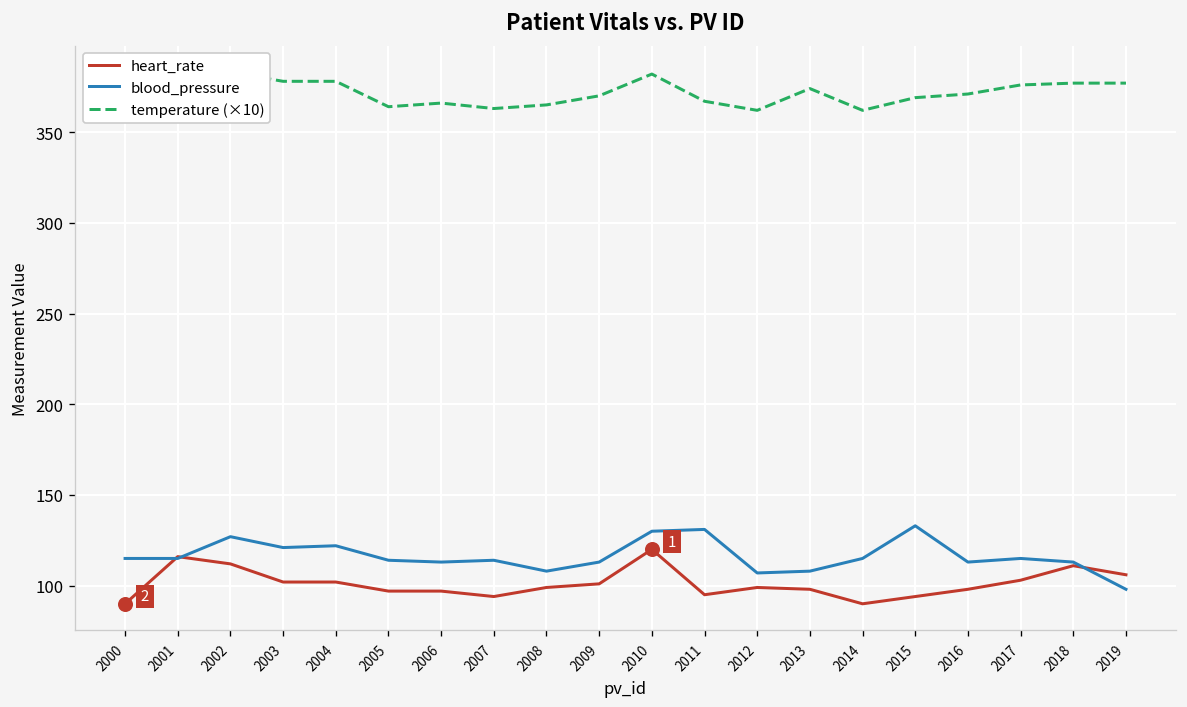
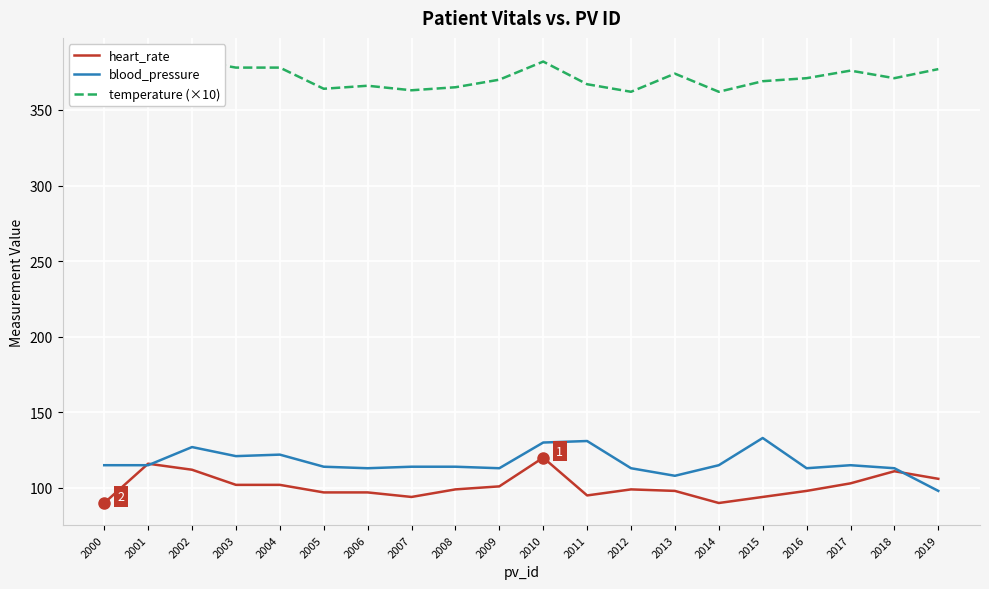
  {
    "blood_pressure": {
      "2000": 115,
      "2002": 127,
      "2003": 121,
      "2004": 122,
      "2005": 114,
      "2006": 113,
      "2007": 114,
-     "2008": 108,
+     "2008": 114,
      "2009": 113,
      "2011": 131,
-     "2012": 107,
+     "2012": 113,
      "2013": 108,
      "2014": 115,
      "2015": 133,
      "2016": 113,
      "2017": 115,
      "2018": 113,
      "2019": 98
    },
    "temperature (×10)": {
      "2003": 378,
      "2004": 378,
      "2005": 364,
      "2006": 366,
      "2007": 363,
      "2008": 365,
      "2009": 370,
      "2010": 382,
      "2011": 367,
      "2012": 362,
      "2013": 374,
      "2014": 362,
      "2015": 369,
      "2016": 371,
      "2017": 376,
-     "2018": 377,
+     "2018": 371,
      "2019": 377
    }
  }
